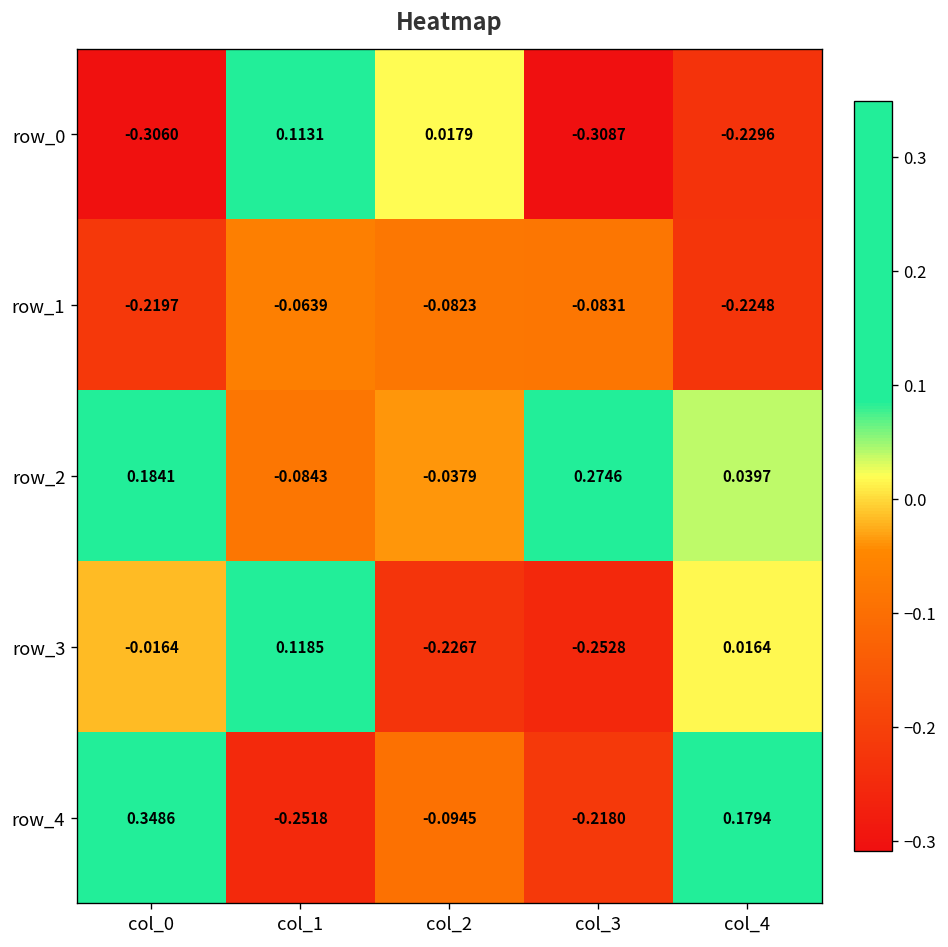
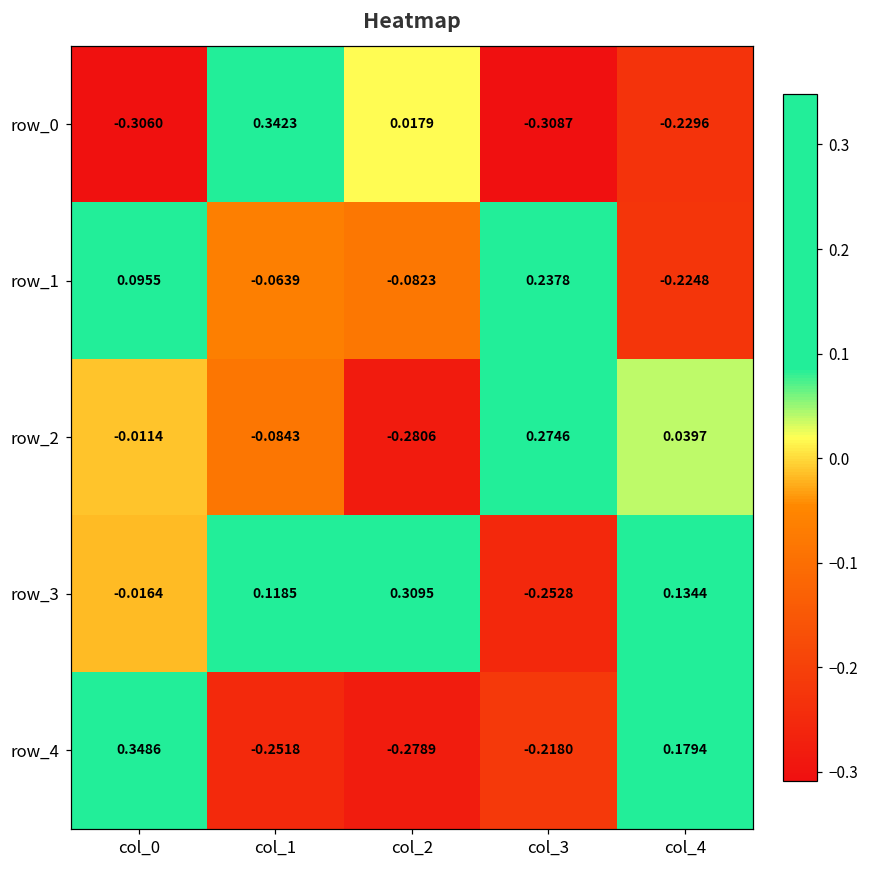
  {
    "row_0": {
      "col_0": -0.3060,
-     "col_1": 0.1131,
+     "col_1": 0.3423,
      "col_2": 0.0179,
      "col_3": -0.3087,
      "col_4": -0.2296
    },
    "row_1": {
-     "col_0": -0.2197,
+     "col_0": 0.0955,
      "col_1": -0.0639,
      "col_2": -0.0823,
-     "col_3": -0.0831,
+     "col_3": 0.2378,
      "col_4": -0.2248
    },
    "row_2": {
-     "col_0": 0.1841,
+     "col_0": -0.0114,
      "col_1": -0.0843,
-     "col_2": -0.0379,
+     "col_2": -0.2806,
      "col_3": 0.2746,
      "col_4": 0.0397
    },
    "row_3": {
      "col_0": -0.0164,
      "col_1": 0.1185,
-     "col_2": -0.2267,
+     "col_2": 0.3095,
      "col_3": -0.2528,
-     "col_4": 0.0164
+     "col_4": 0.1344
    },
    "row_4": {
      "col_0": 0.3486,
      "col_1": -0.2518,
-     "col_2": -0.0945,
+     "col_2": -0.2789,
      "col_3": -0.2180,
      "col_4": 0.1794
    }
  }
